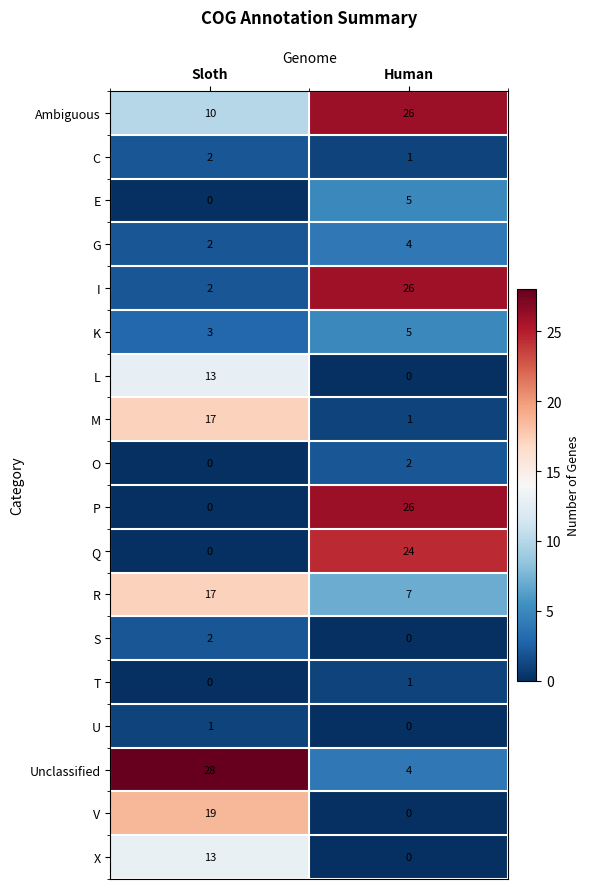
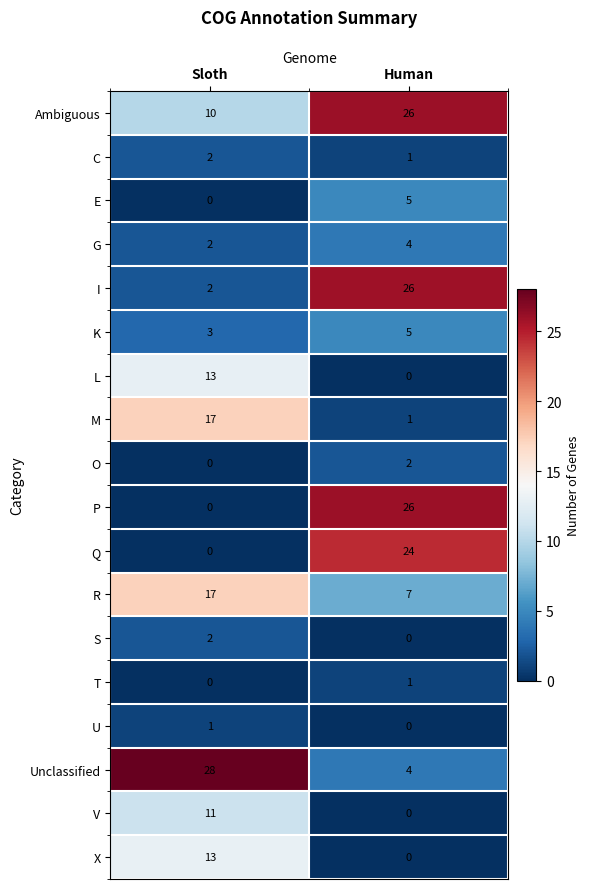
  {
    "Ambiguous": {
      "Sloth": 10,
      "Human": 26
    },
    "C": {
      "Sloth": 2,
      "Human": 1
    },
    "E": {
      "Sloth": 0,
      "Human": 5
    },
    "G": {
      "Sloth": 2,
      "Human": 4
    },
    "I": {
      "Sloth": 2,
      "Human": 26
    },
    "K": {
      "Sloth": 3,
      "Human": 5
    },
    "L": {
      "Sloth": 13,
      "Human": 0
    },
    "M": {
      "Sloth": 17,
      "Human": 1
    },
    "O": {
      "Sloth": 0,
      "Human": 2
    },
    "P": {
      "Sloth": 0,
      "Human": 26
    },
    "Q": {
      "Sloth": 0,
      "Human": 24
    },
    "R": {
      "Sloth": 17,
      "Human": 7
    },
    "S": {
      "Sloth": 2,
      "Human": 0
    },
    "T": {
      "Sloth": 0,
      "Human": 1
    },
    "U": {
      "Sloth": 1,
      "Human": 0
    },
    "Unclassified": {
      "Sloth": 28,
      "Human": 4
    },
    "V": {
-     "Sloth": 19,
+     "Sloth": 11,
      "Human": 0
    },
    "X": {
      "Sloth": 13,
      "Human": 0
    }
  }
